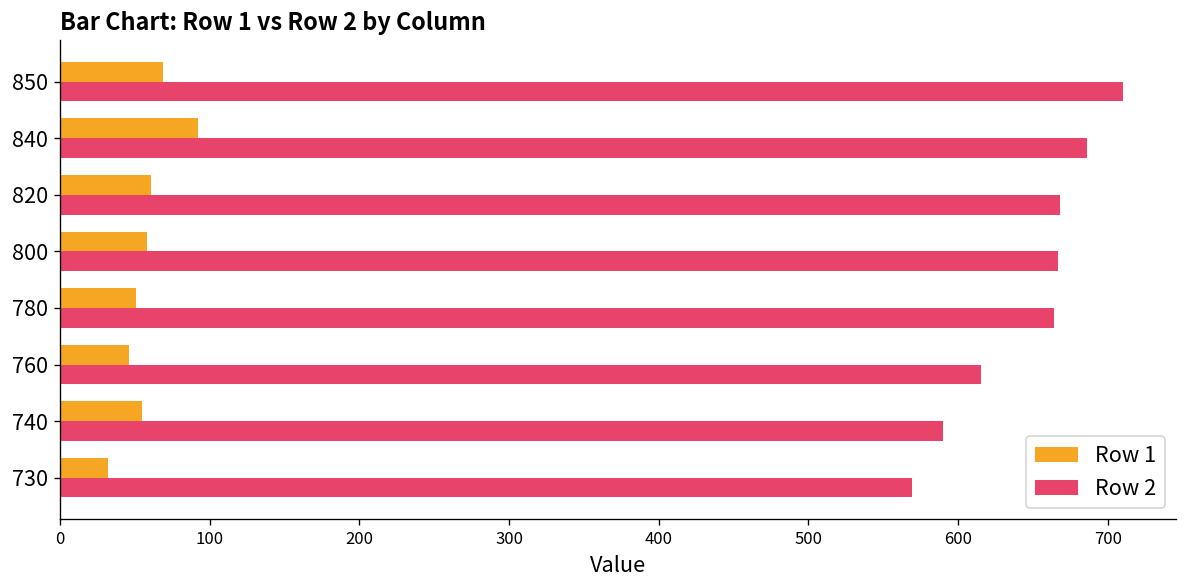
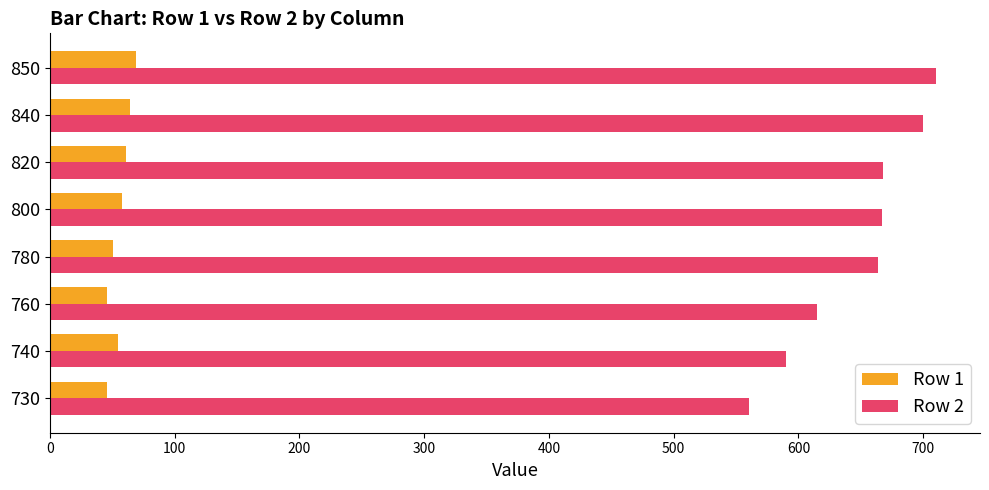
  {
    "Row 1": {
      "850": 69,
-     "840": 92,
+     "840": 64,
      "820": 61,
      "800": 58,
      "780": 51,
      "760": 46,
      "740": 55,
-     "730": 32
+     "730": 46
    },
    "Row 2": {
      "850": 710,
-     "840": 686,
+     "840": 700,
      "820": 668,
      "800": 667,
      "780": 664,
      "760": 615,
      "740": 590,
-     "730": 569
+     "730": 560
    }
  }
